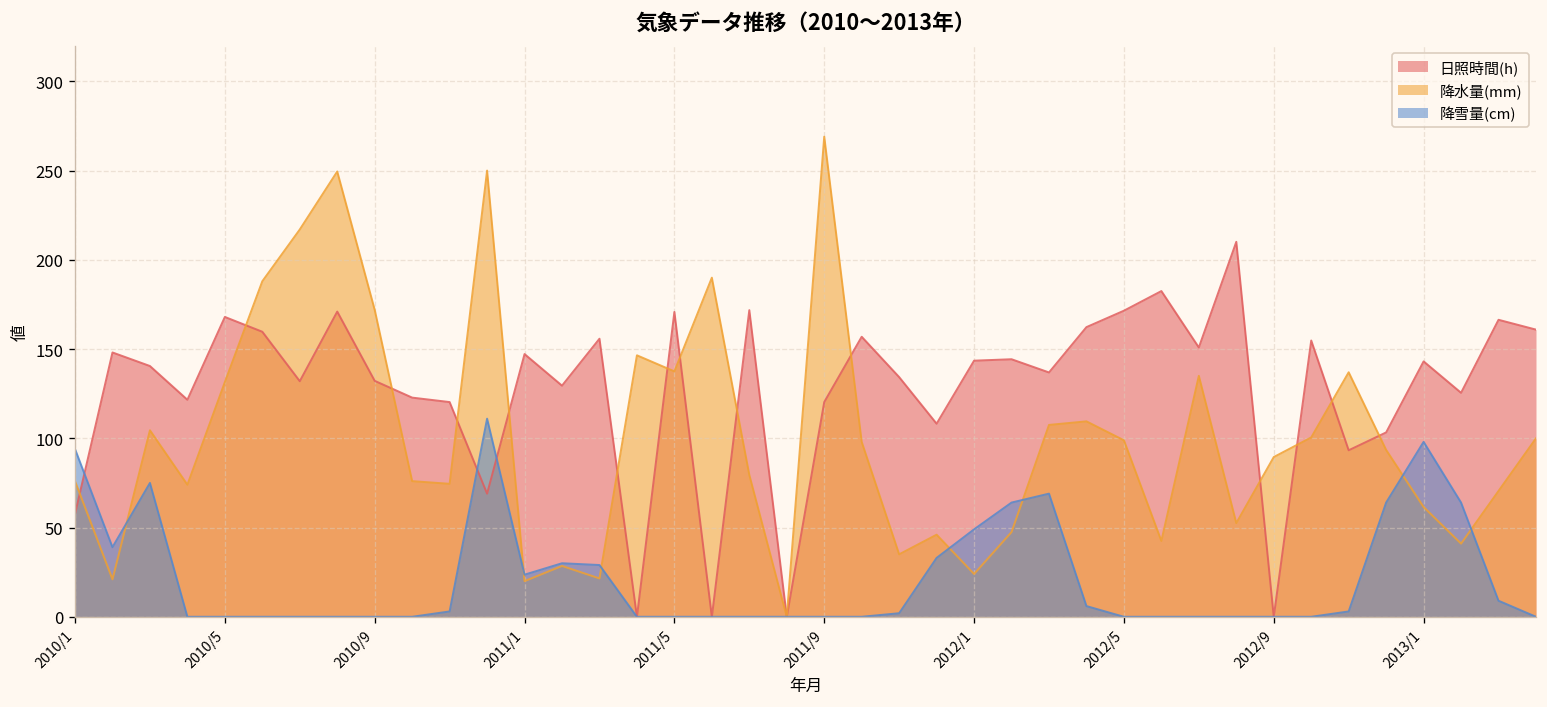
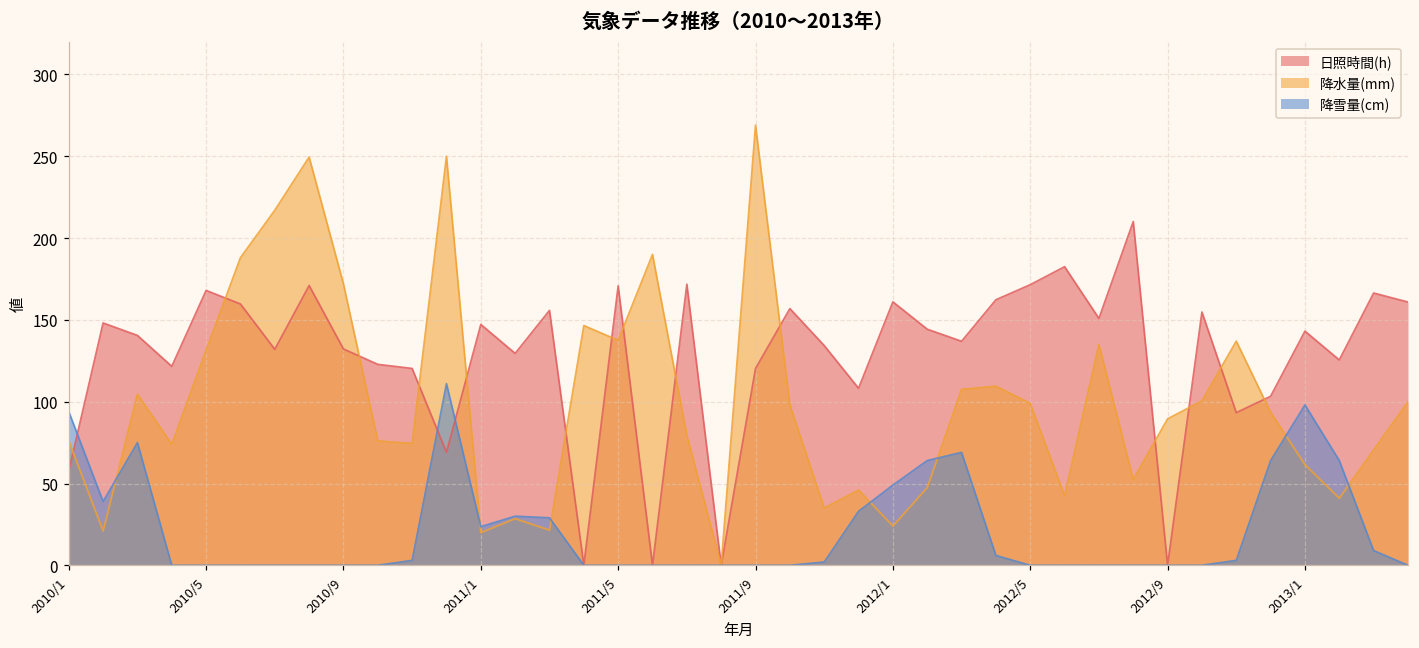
  {
    "日照時間(h)": {
      "2010/1": 58,
      "2010/5": 168,
      "2010/9": 132,
      "2011/1": 147,
      "2011/5": 171,
      "2011/9": 120,
-     "2012/1": 144,
+     "2012/1": 161,
      "2012/5": 172,
      "2013/1": 143
    },
    "降水量(mm)": {
      "2010/1": 76,
      "2010/5": 132,
      "2010/9": 172,
      "2011/1": 20,
      "2011/5": 138,
      "2011/9": 269,
      "2012/1": 24,
      "2012/5": 99,
      "2012/9": 90,
      "2013/1": 62
    },
    "降雪量(cm)": {
      "2010/1": 94,
      "2010/5": 0,
      "2010/9": 0,
      "2011/1": 24,
      "2011/5": 0,
      "2011/9": 0,
      "2012/1": 49,
      "2012/5": 0,
      "2013/1": 98
    }
  }
